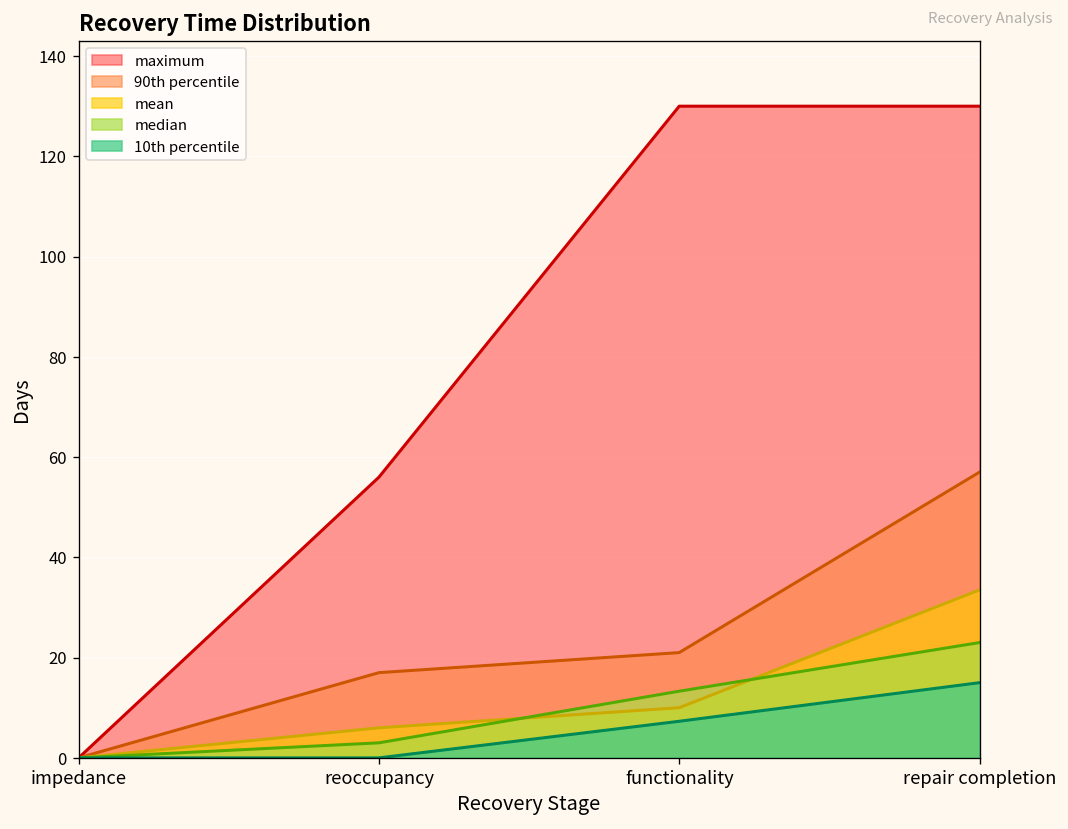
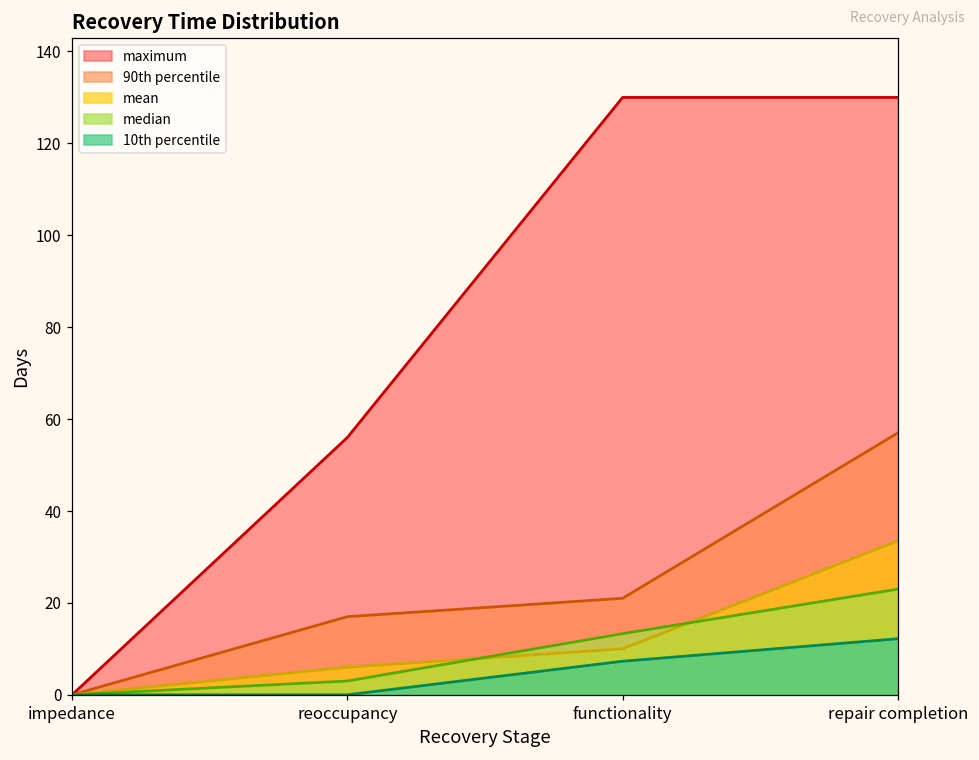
  {
    "mean": {
      "reoccupancy": 6,
      "functionality": 10,
      "repair completion": 34
    },
    "median": {
      "reoccupancy": 3,
      "functionality": 13,
      "repair completion": 23
    },
    "10th percentile": {
      "reoccupancy": 0,
      "functionality": 7,
-     "repair completion": 15
+     "repair completion": 12
    }
  }
